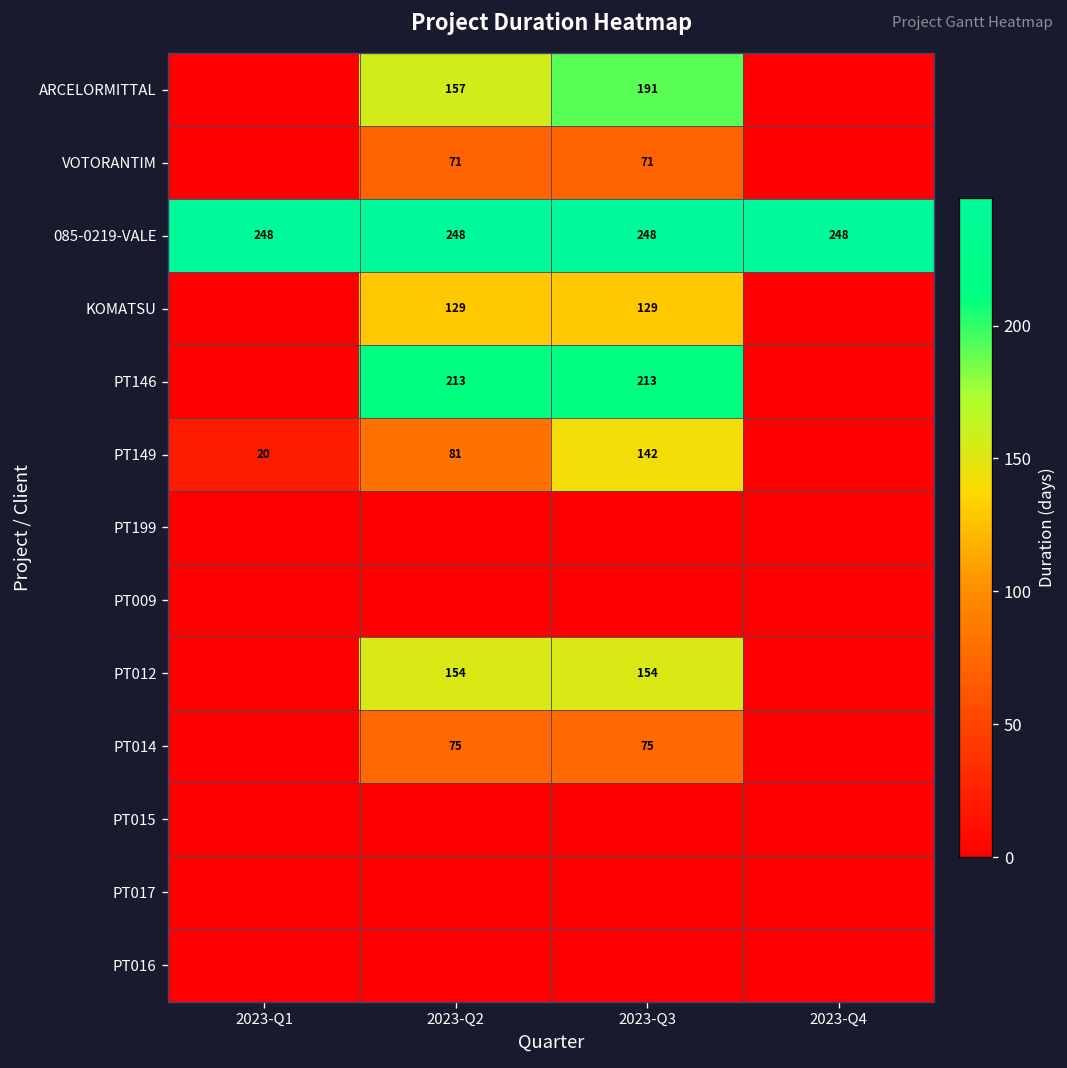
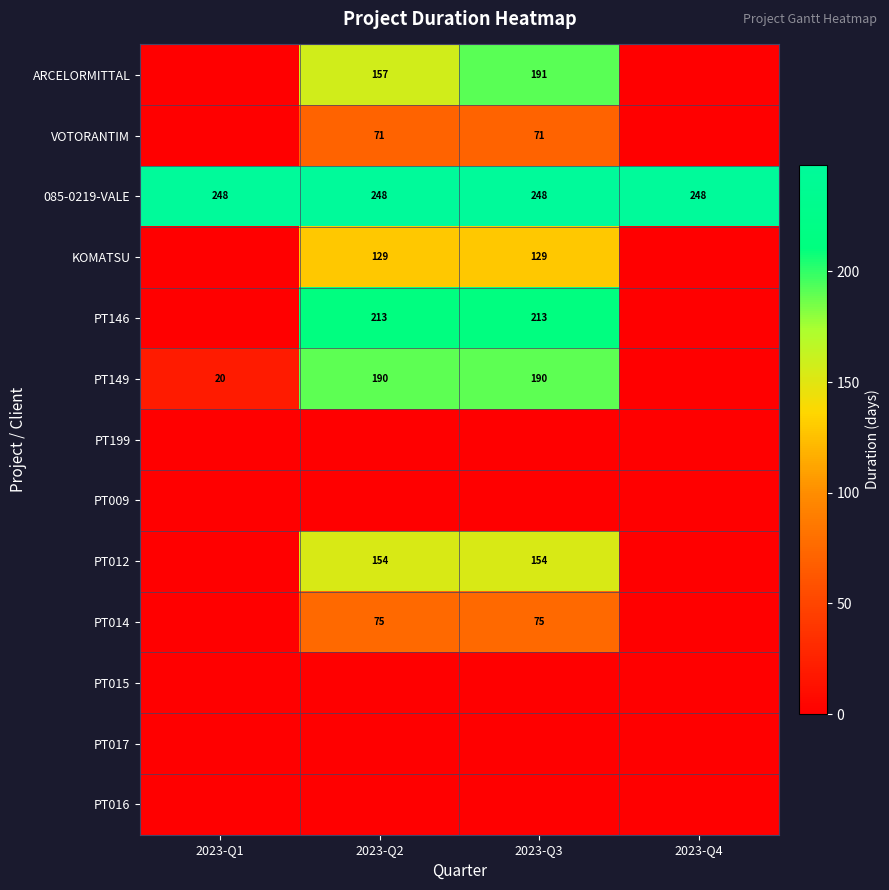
  {
    "ARCELORMITTAL": {
      "2023-Q2": 157,
      "2023-Q3": 191
    },
    "VOTORANTIM": {
      "2023-Q2": 71,
      "2023-Q3": 71
    },
    "085-0219-VALE": {
      "2023-Q1": 248,
      "2023-Q2": 248,
      "2023-Q3": 248,
      "2023-Q4": 248
    },
    "KOMATSU": {
      "2023-Q2": 129,
      "2023-Q3": 129
    },
    "PT146": {
      "2023-Q2": 213,
      "2023-Q3": 213
    },
    "PT149": {
      "2023-Q1": 20,
-     "2023-Q2": 81,
-     "2023-Q3": 142
+     "2023-Q2": 190,
+     "2023-Q3": 190
    },
    "PT012": {
      "2023-Q2": 154,
      "2023-Q3": 154
    },
    "PT014": {
      "2023-Q2": 75,
      "2023-Q3": 75
    }
  }
